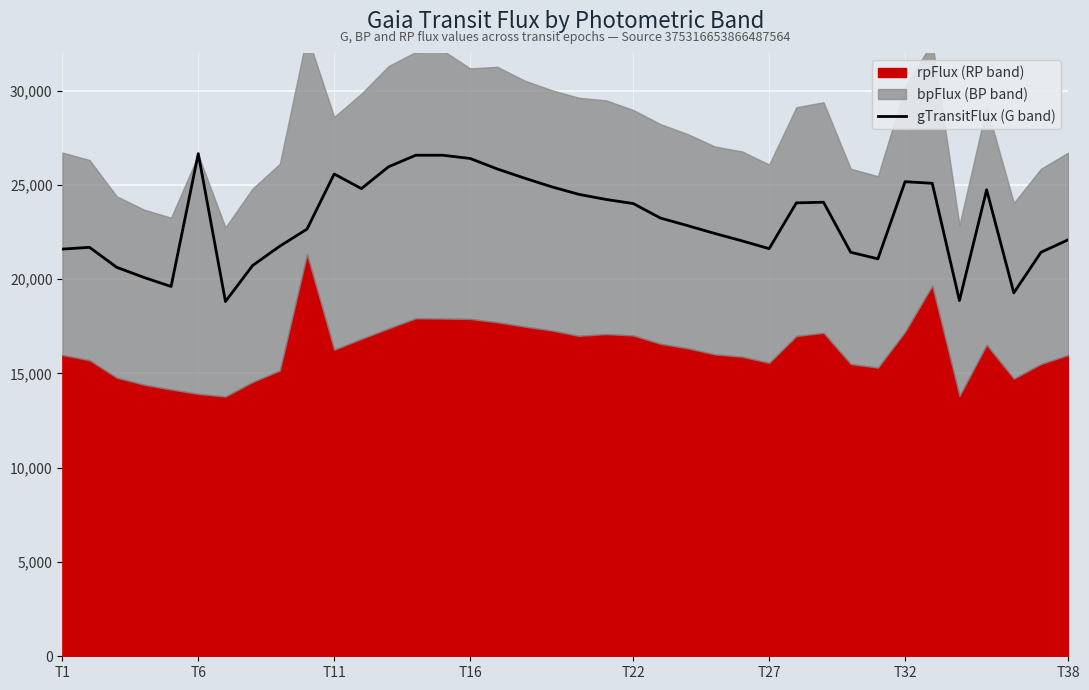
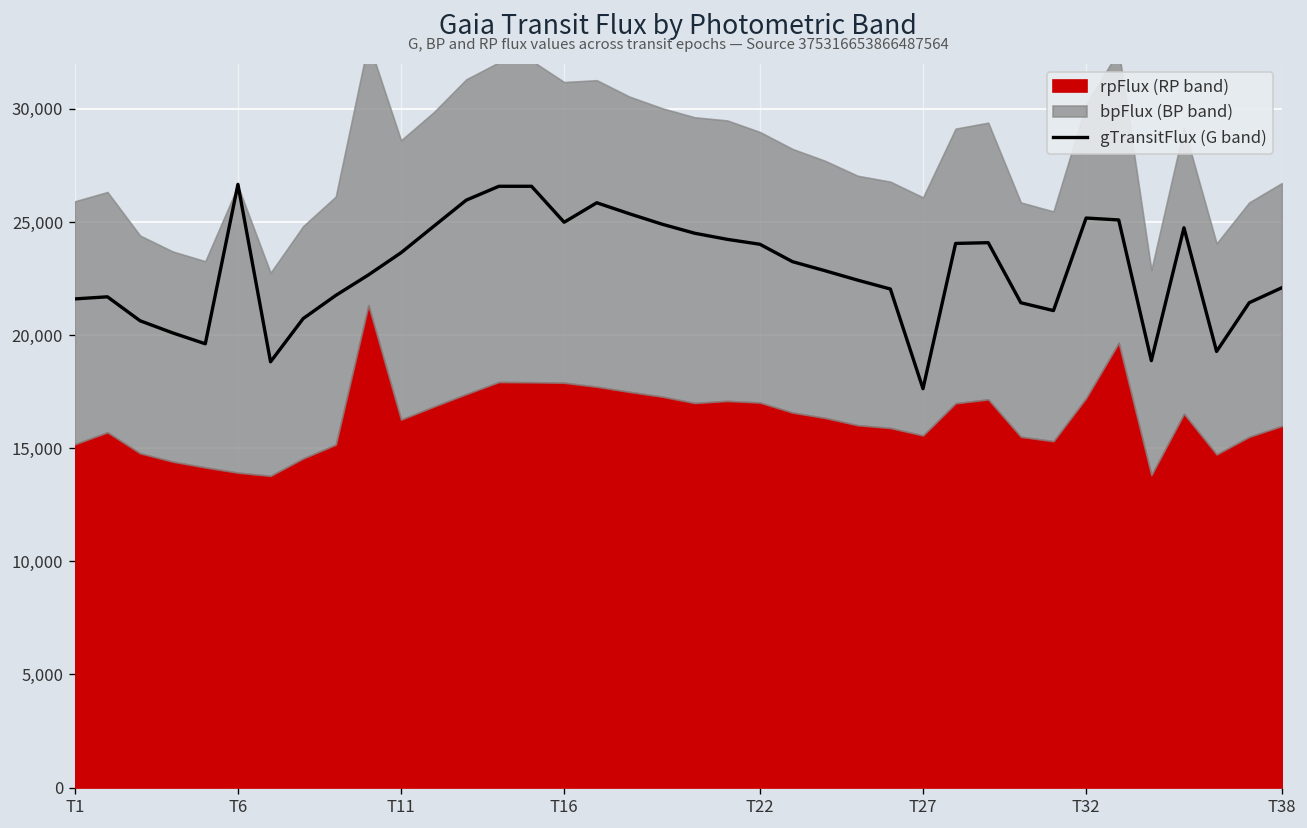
  {
    "rpFlux (RP band)": {
-     "T1": "16,000",
+     "T1": "15,200",
      "T6": "13,900",
      "T11": "16,300",
      "T16": "17,900",
      "T22": "17,000",
      "T27": "15,600",
      "T32": "17,200",
      "T38": "16,000"
    },
    "gTransitFlux (G band)": {
      "T1": "21,600",
-     "T11": "25,600",
-     "T16": "26,400",
+     "T11": "23,600",
+     "T16": "25,000",
      "T22": "24,000",
-     "T27": "21,600",
+     "T27": "17,600",
      "T32": "25,200",
      "T38": "22,100"
    },
    "bpFlux (BP band)": {
      "T1": "10,700",
      "T11": "12,300",
      "T16": "13,300",
      "T22": "12,000",
      "T27": "10,500",
      "T38": "10,700"
    }
  }
